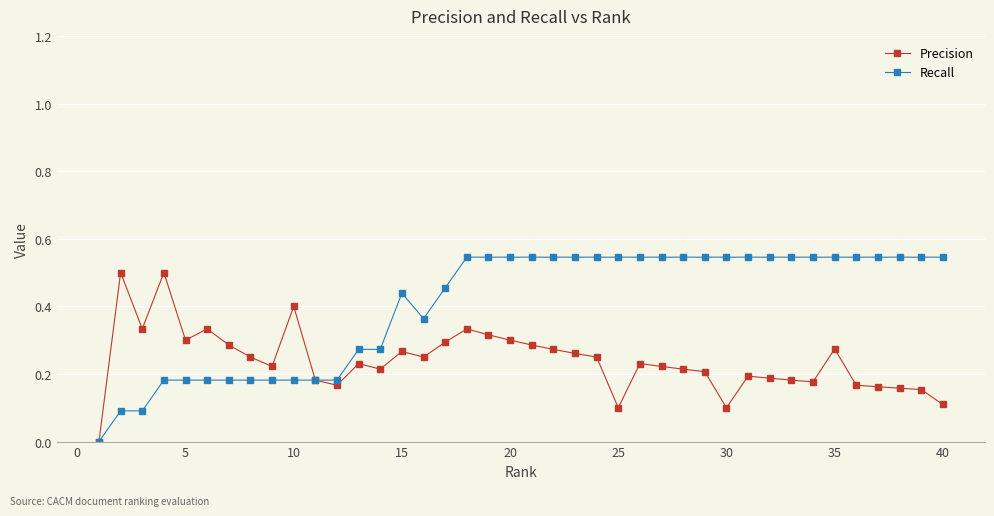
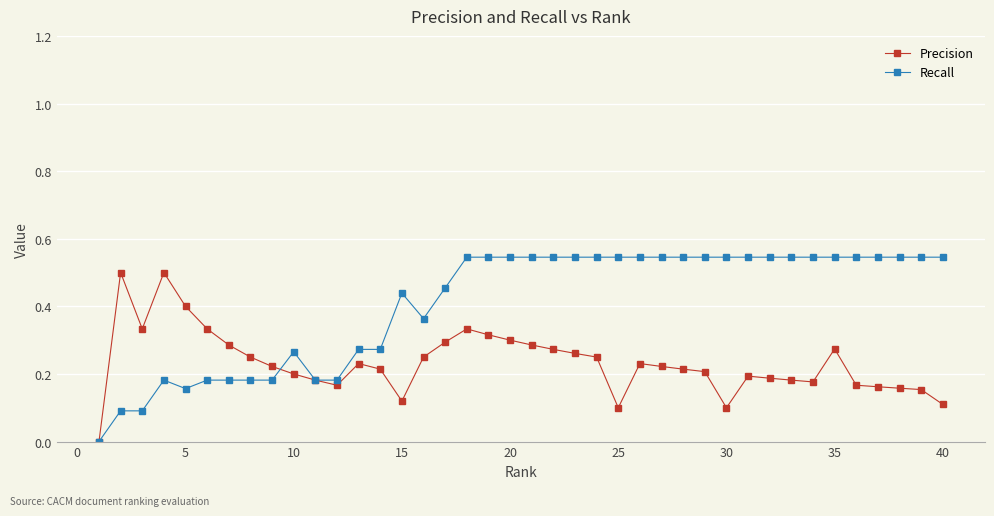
  {
    "Precision": {
-     "5": 0.3,
-     "10": 0.4,
-     "15": 0.27,
+     "5": 0.4,
+     "10": 0.2,
+     "15": 0.12,
      "20": 0.30,
      "25": 0.10,
      "30": 0.10,
      "35": 0.27,
      "40": 0.11
    },
    "Recall": {
-     "5": 0.18,
-     "10": 0.18,
+     "5": 0.16,
+     "10": 0.27,
      "15": 0.44,
      "20": 0.55,
      "25": 0.55,
      "30": 0.55,
      "35": 0.55,
      "40": 0.55
    }
  }
